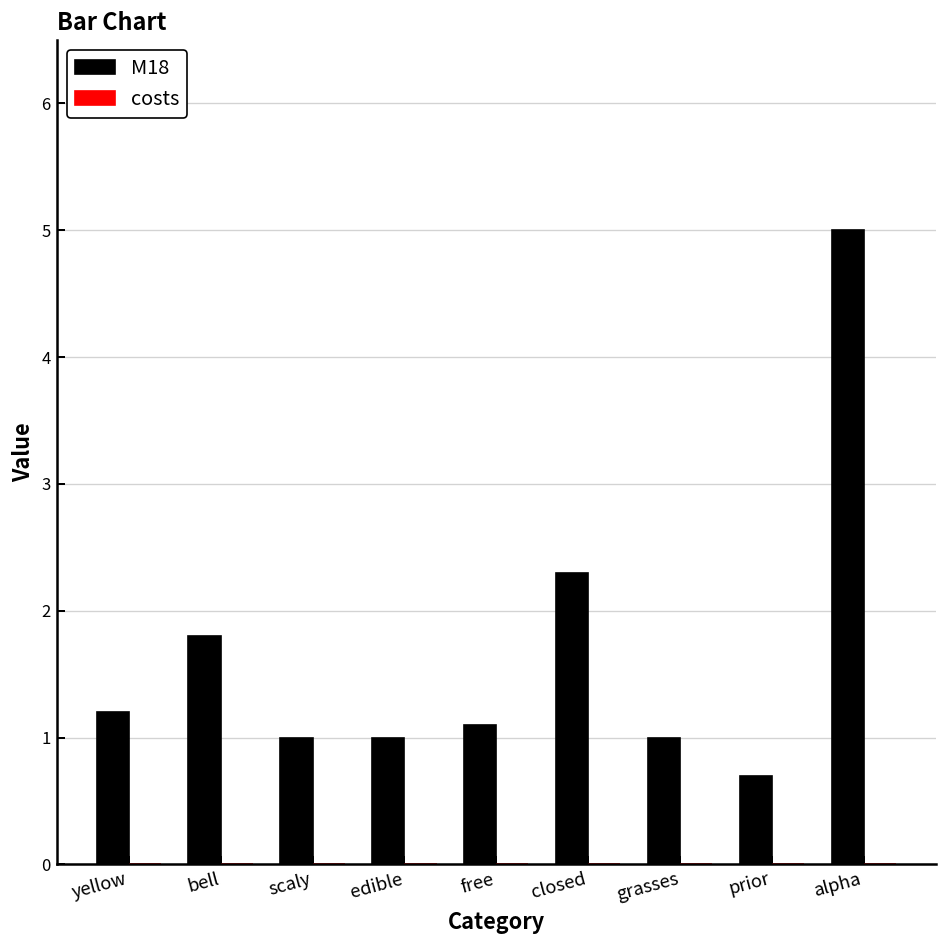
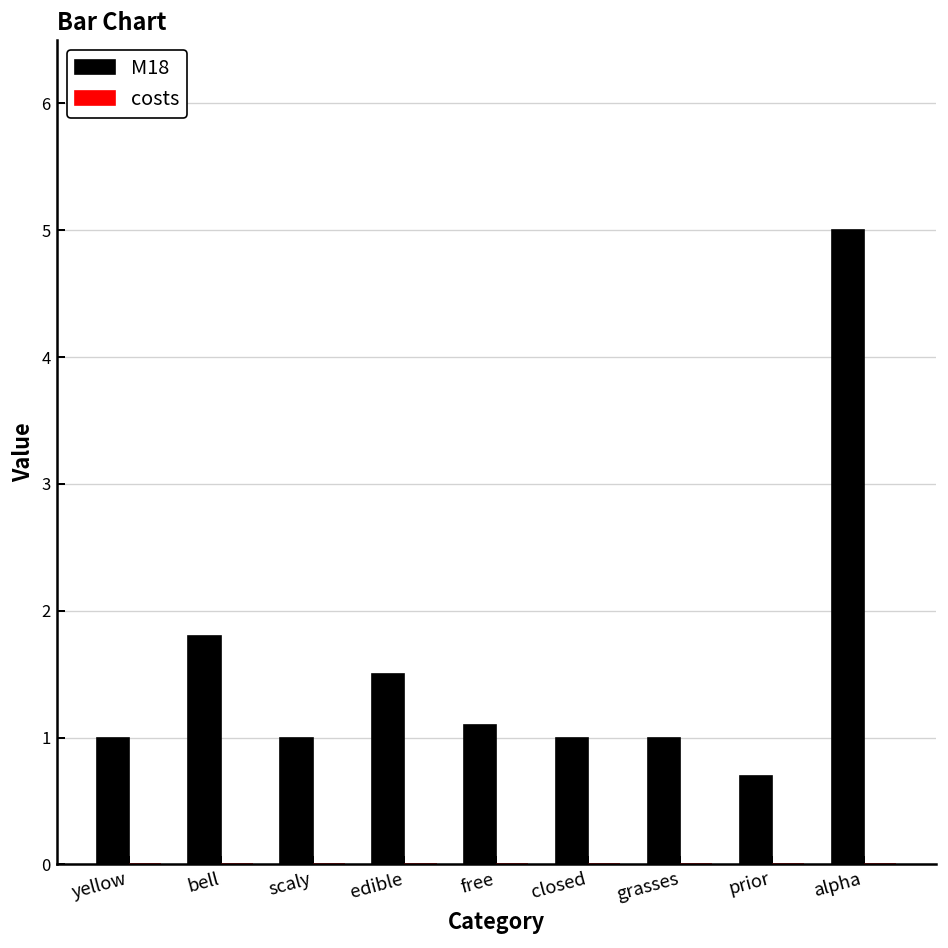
  {
    "M18": {
-     "yellow": 1.2,
+     "yellow": 1.0,
      "bell": 1.8,
      "scaly": 1.0,
-     "edible": 1.0,
+     "edible": 1.5,
      "free": 1.1,
-     "closed": 2.3,
+     "closed": 1.0,
      "grasses": 1.0,
      "prior": 0.7,
      "alpha": 5.0
    },
    "costs": {
      "yellow": 0.0,
      "bell": 0.0,
      "scaly": 0.0,
      "edible": 0.0,
      "free": 0.0,
      "closed": 0.0,
      "grasses": 0.0,
      "prior": 0.0,
      "alpha": 0.0
    }
  }
